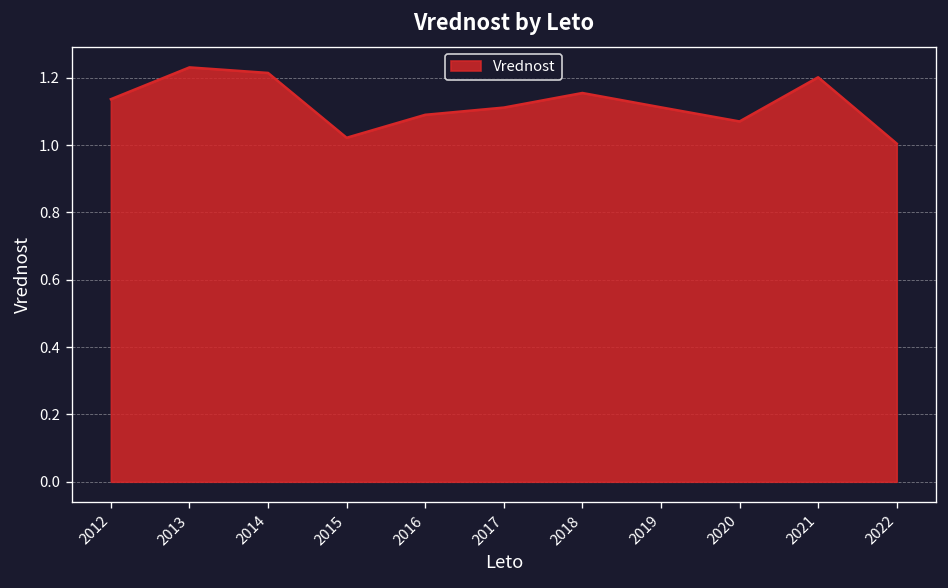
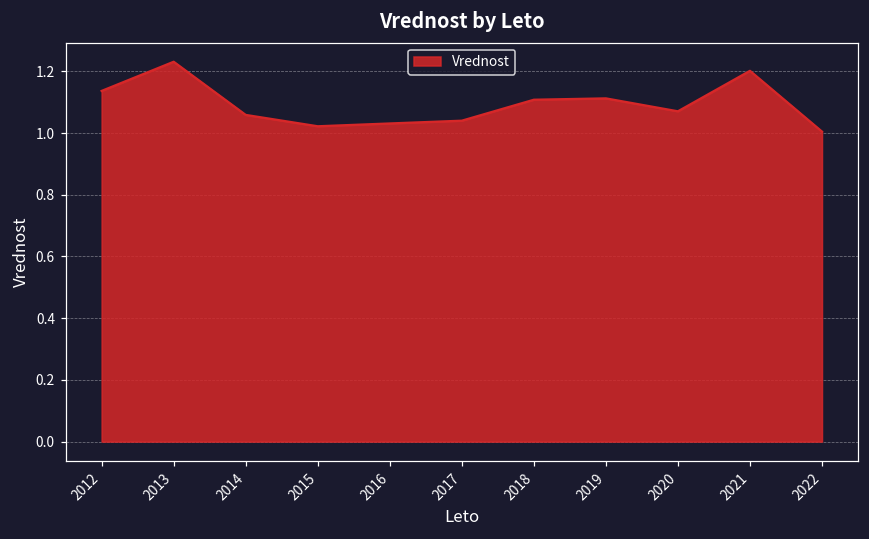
  {
    "2012": 1.14,
    "2013": 1.23,
-   "2014": 1.21,
+   "2014": 1.06,
    "2015": 1.02,
-   "2016": 1.09,
-   "2017": 1.11,
-   "2018": 1.16,
+   "2016": 1.03,
+   "2017": 1.04,
+   "2018": 1.11,
    "2019": 1.11,
    "2020": 1.07,
    "2021": 1.20,
    "2022": 1.00
  }
